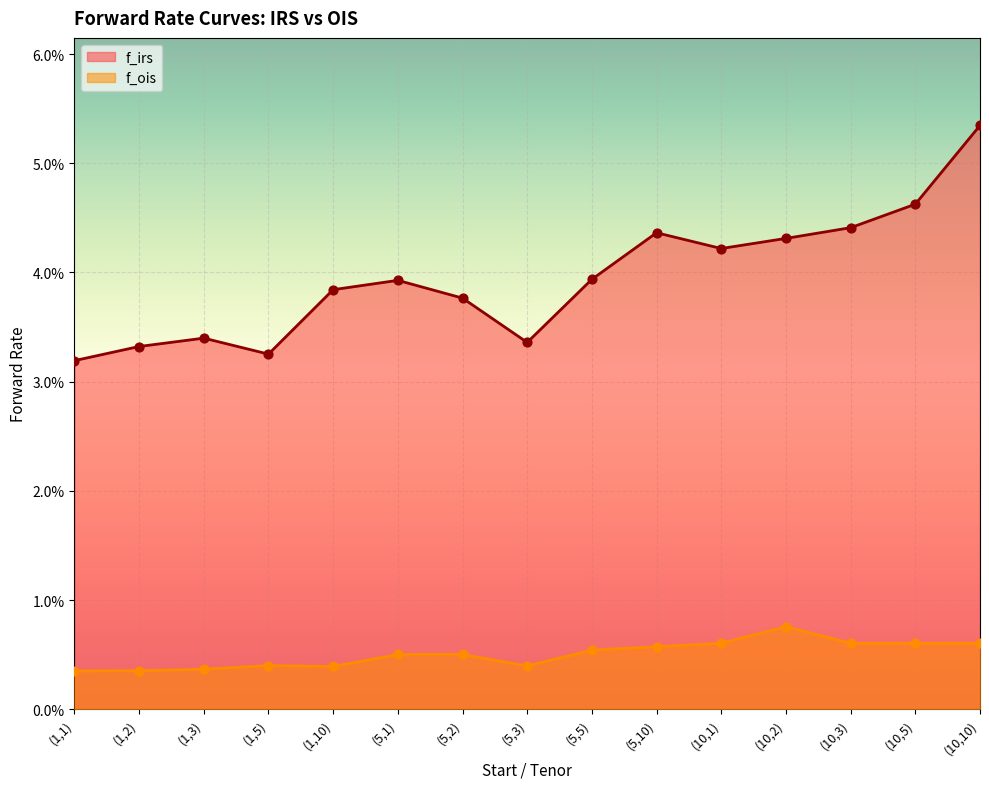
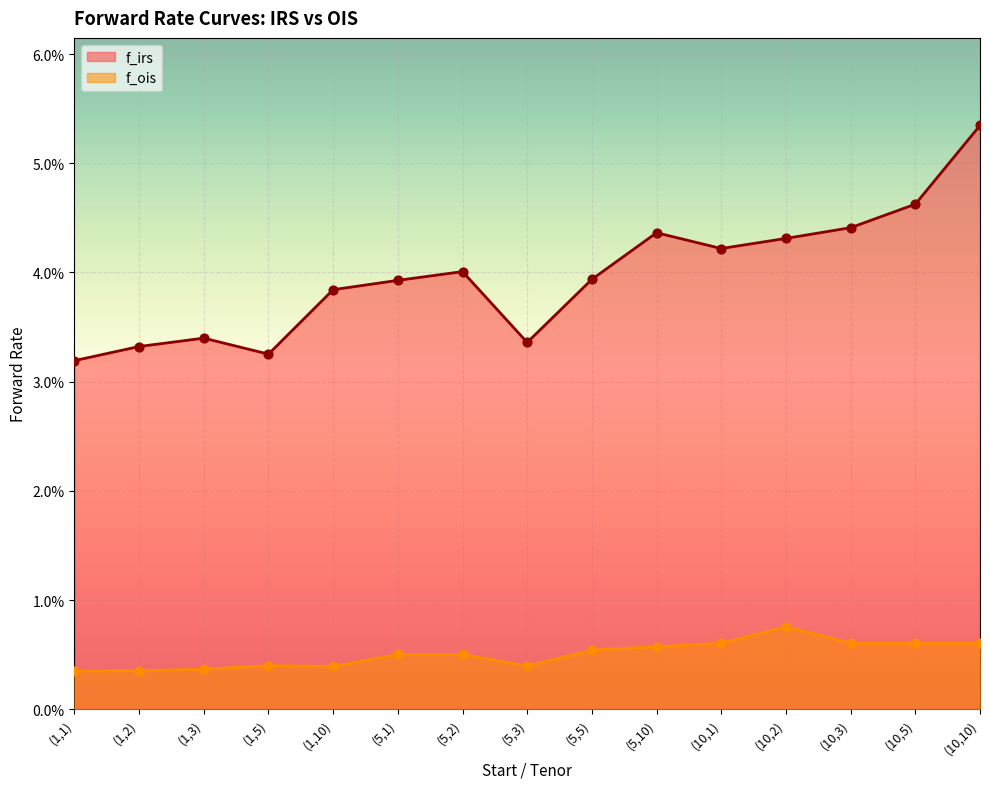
  {
    "f_irs": {
      "(1,1)": "3.19%",
      "(1,2)": "3.32%",
      "(1,3)": "3.40%",
      "(1,5)": "3.25%",
      "(1,10)": "3.84%",
      "(5,1)": "3.93%",
-     "(5,2)": "3.76%",
+     "(5,2)": "4.01%",
      "(5,3)": "3.36%",
      "(5,5)": "3.94%",
      "(5,10)": "4.36%",
      "(10,1)": "4.22%",
      "(10,2)": "4.31%",
      "(10,3)": "4.41%",
      "(10,5)": "4.62%",
      "(10,10)": "5.35%"
    },
    "f_ois": {
      "(1,1)": "0.35%",
      "(1,2)": "0.35%",
      "(1,3)": "0.37%",
      "(1,5)": "0.40%",
      "(1,10)": "0.39%",
      "(5,1)": "0.50%",
      "(5,2)": "0.50%",
      "(5,3)": "0.40%",
      "(5,5)": "0.54%",
      "(5,10)": "0.57%",
      "(10,1)": "0.60%",
      "(10,2)": "0.76%",
      "(10,3)": "0.60%",
      "(10,5)": "0.60%",
      "(10,10)": "0.60%"
    }
  }
